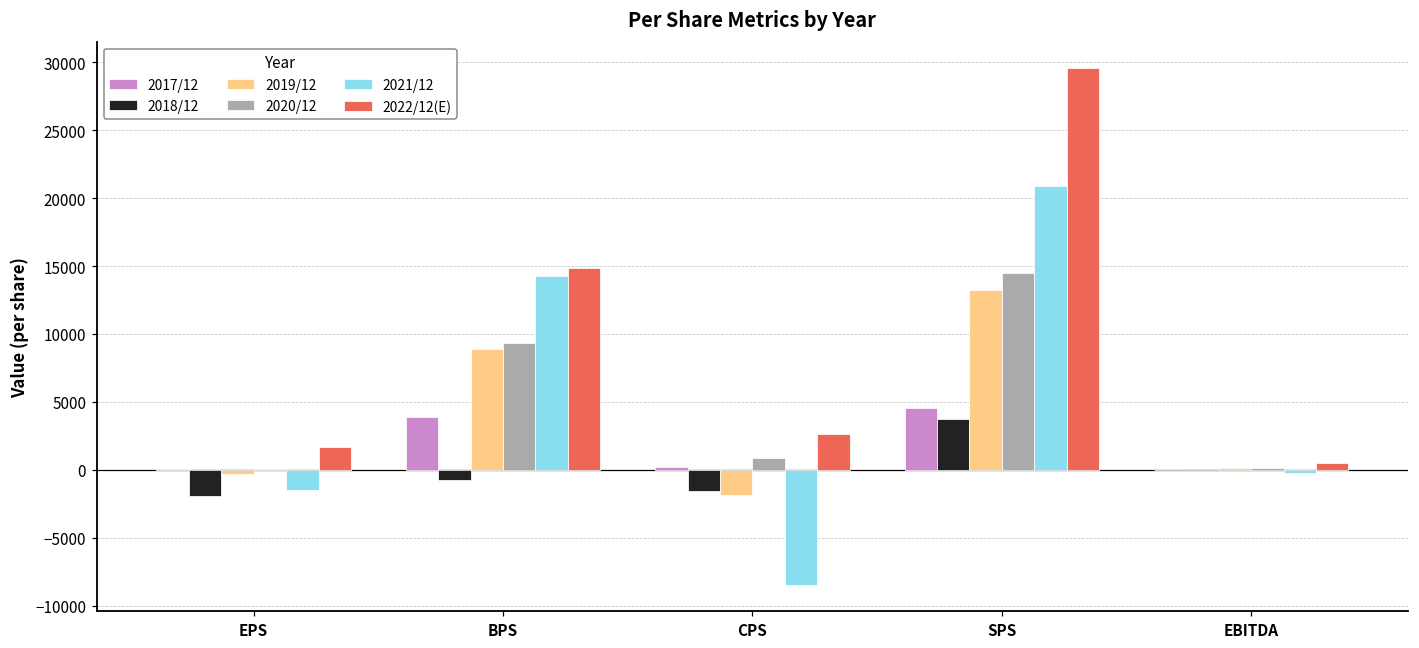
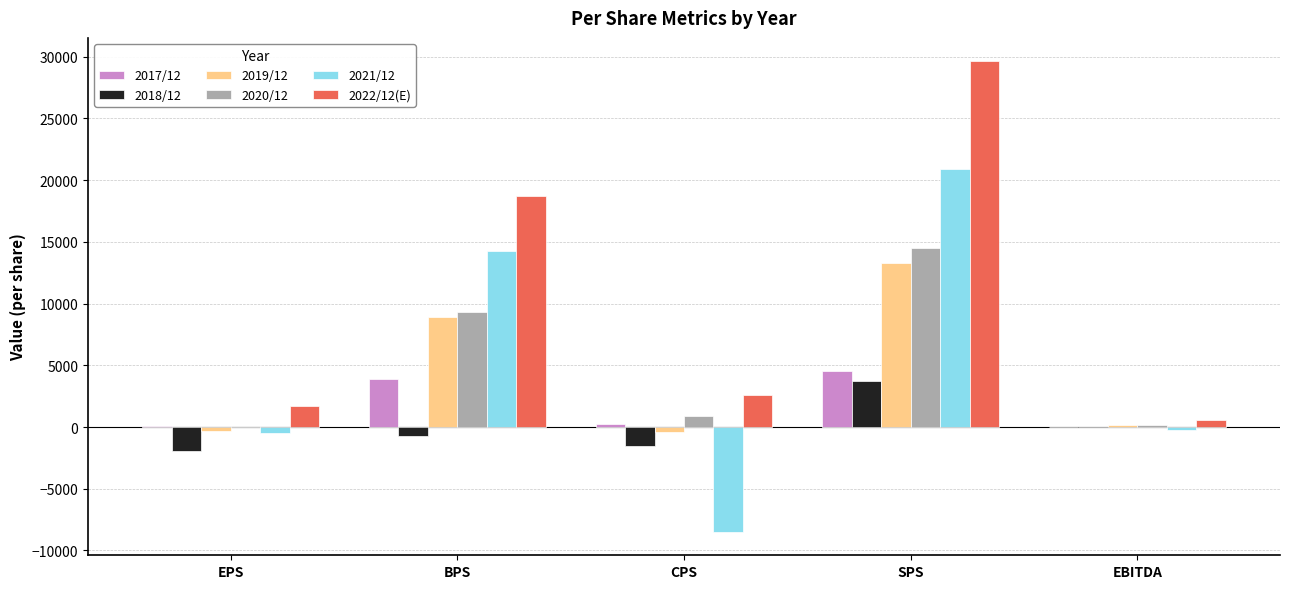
  {
    "2018/12": {
      "EPS": -1900,
      "BPS": -800,
      "CPS": -1500,
      "SPS": 3800
    },
    "2019/12": {
      "EPS": -300,
      "BPS": 8900,
-     "CPS": -1800,
+     "CPS": -400,
      "SPS": 13200
    },
    "2021/12": {
-     "EPS": -1500,
+     "EPS": -500,
      "BPS": 14300,
      "CPS": -8500,
      "SPS": 20900,
      "EBITDA": -200
    },
    "2022/12(E)": {
      "EPS": 1700,
-     "BPS": 14900,
+     "BPS": 18700,
      "CPS": 2600,
      "SPS": 29600,
      "EBITDA": 500
    }
  }
